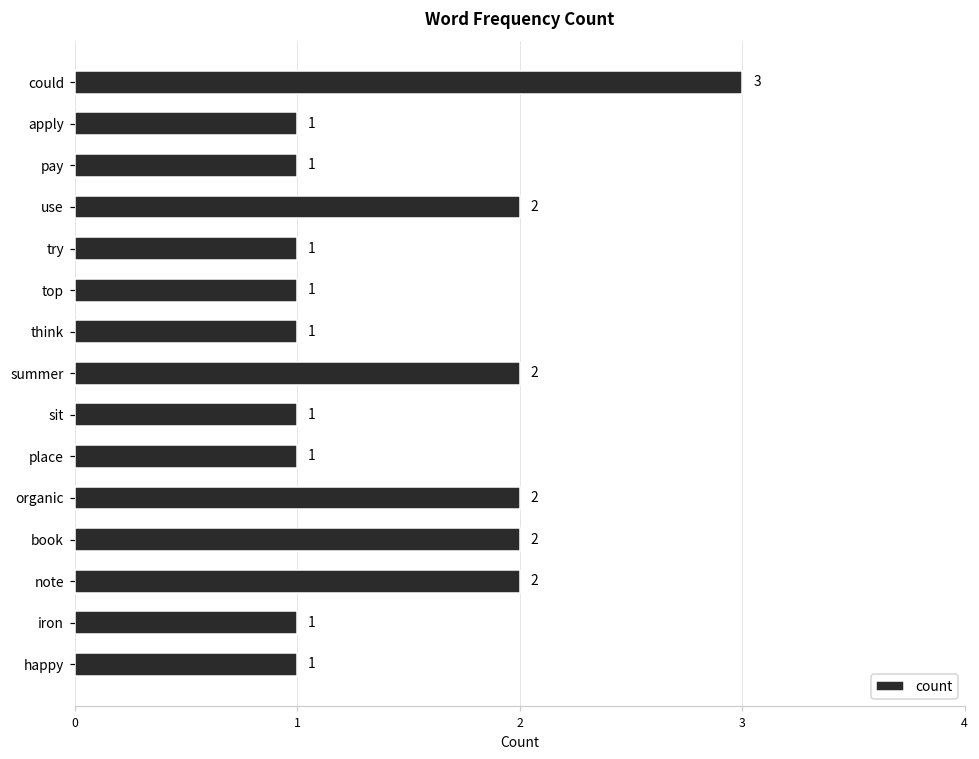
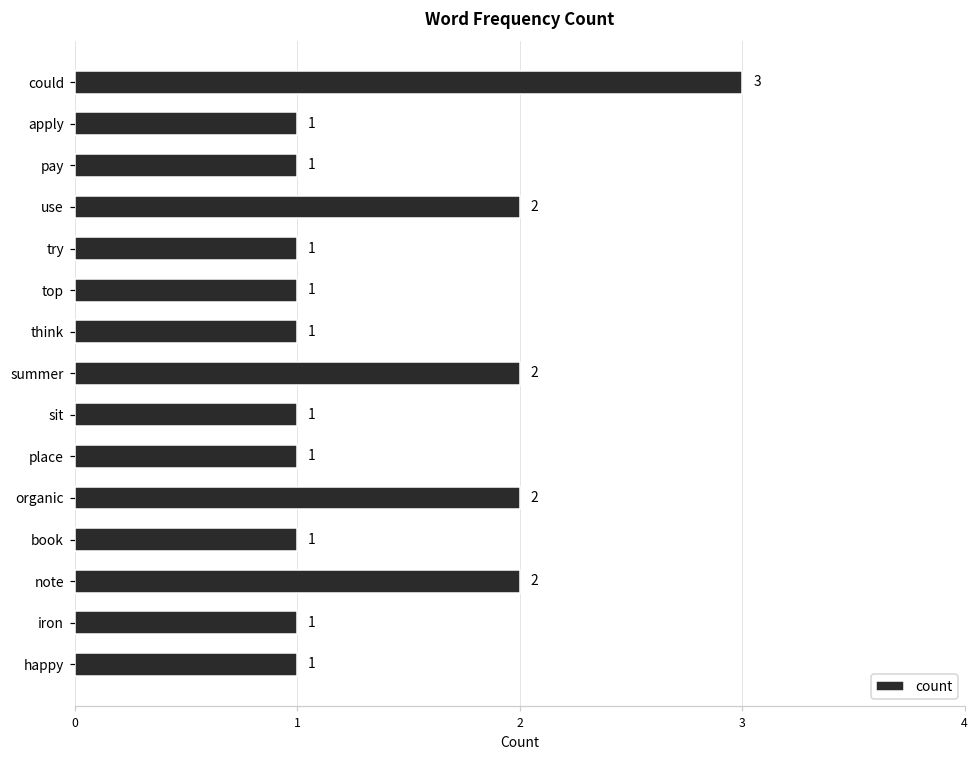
  {
    "could": 3,
    "apply": 1,
    "pay": 1,
    "use": 2,
    "try": 1,
    "top": 1,
    "think": 1,
    "summer": 2,
    "sit": 1,
    "place": 1,
    "organic": 2,
-   "book": 2,
+   "book": 1,
    "note": 2,
    "iron": 1,
    "happy": 1
  }
